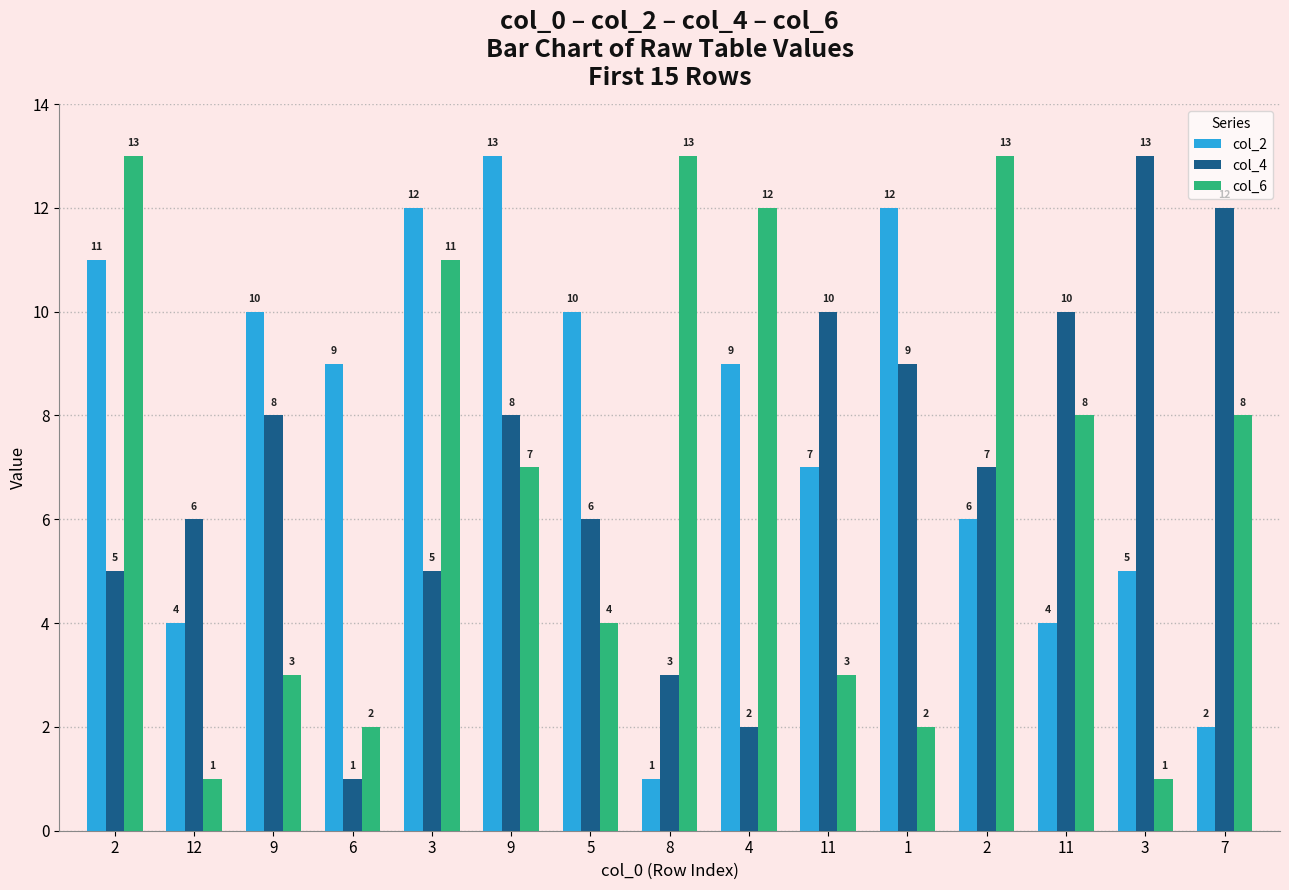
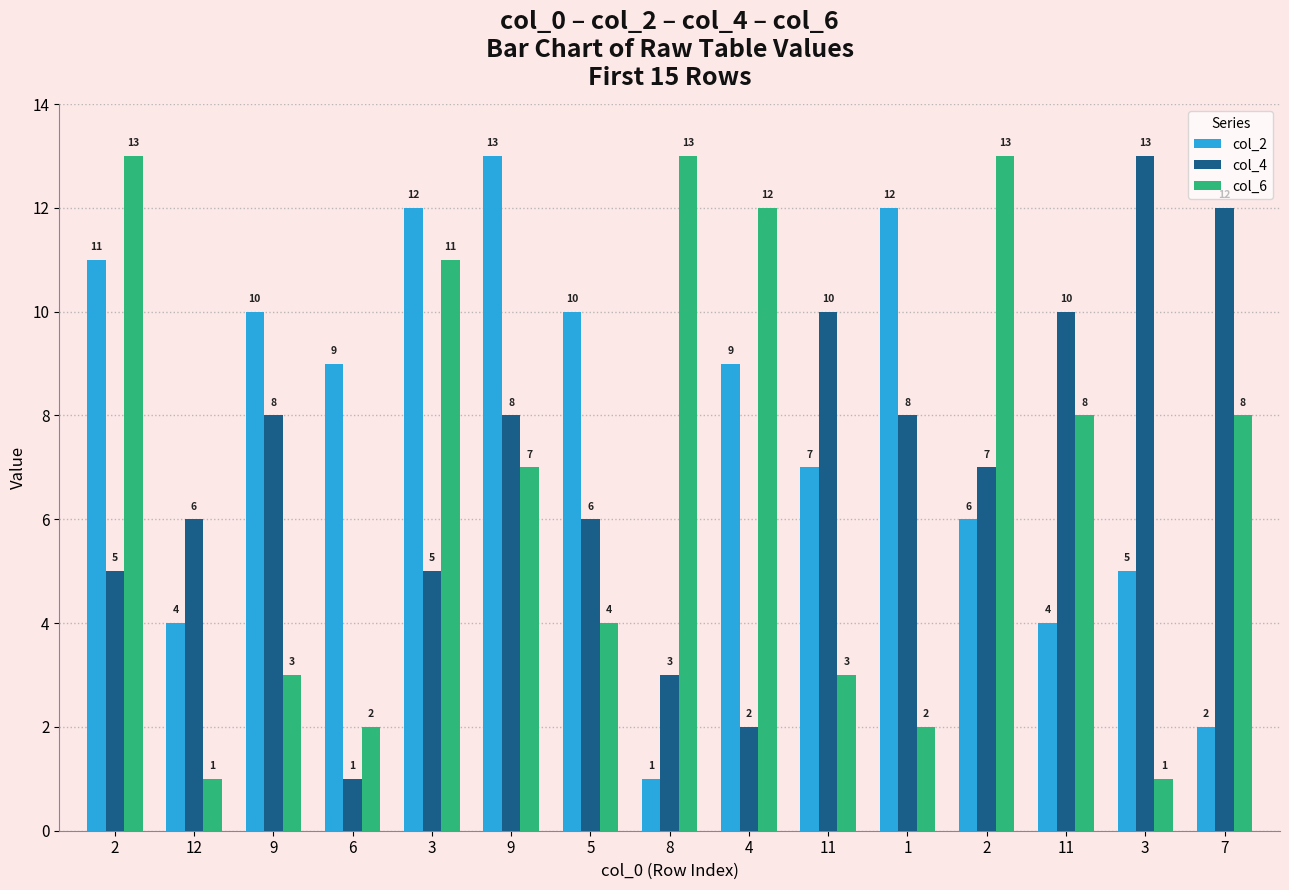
  {
    "col_2": {
      "12": 4,
      "6": 9,
      "5": 10,
      "8": 1,
      "4": 9,
      "1": 12,
      "7": 2
    },
    "col_4": {
      "12": 6,
      "6": 1,
      "5": 6,
      "8": 3,
      "4": 2,
-     "1": 9
+     "1": 8
    },
    "col_6": {
      "12": 1,
      "6": 2,
      "5": 4,
      "8": 13,
      "4": 12,
      "1": 2,
      "7": 8
    }
  }
